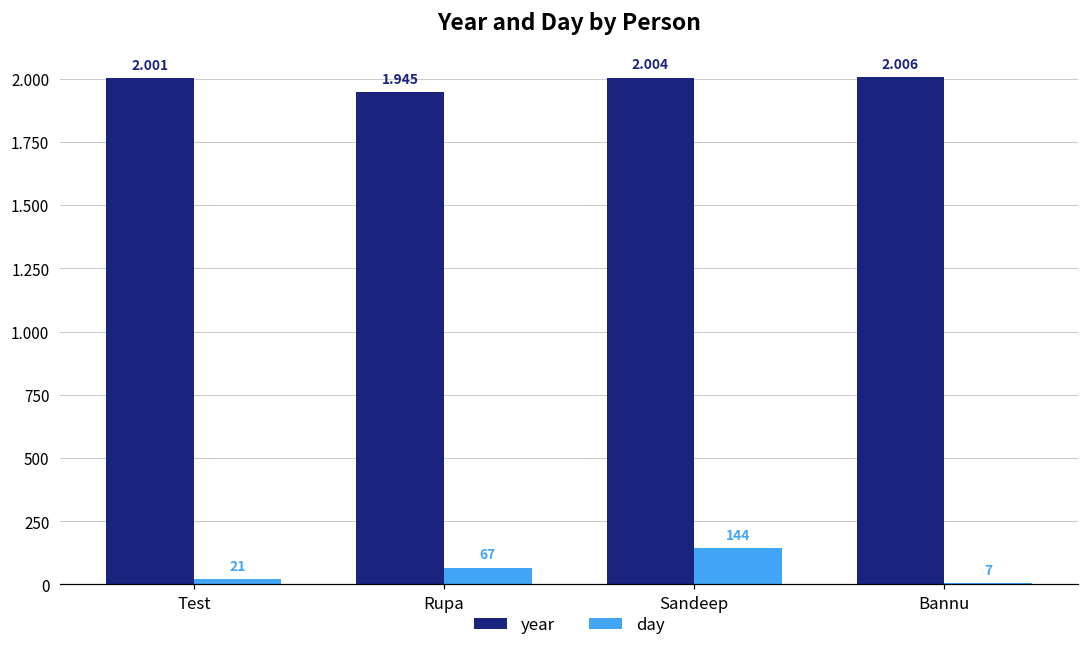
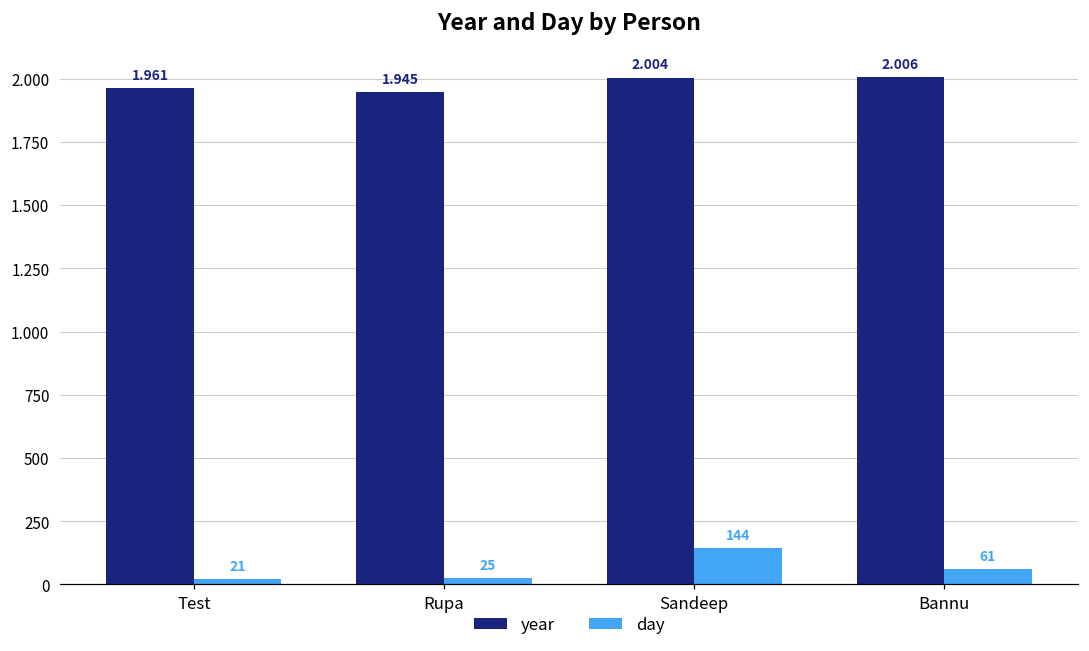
  {
    "year": {
-     "Test": 2.001
+     "Test": 1.961
    },
    "day": {
      "Test": 21,
-     "Rupa": 67,
+     "Rupa": 25,
      "Sandeep": 144,
-     "Bannu": 7
+     "Bannu": 61
    }
  }
